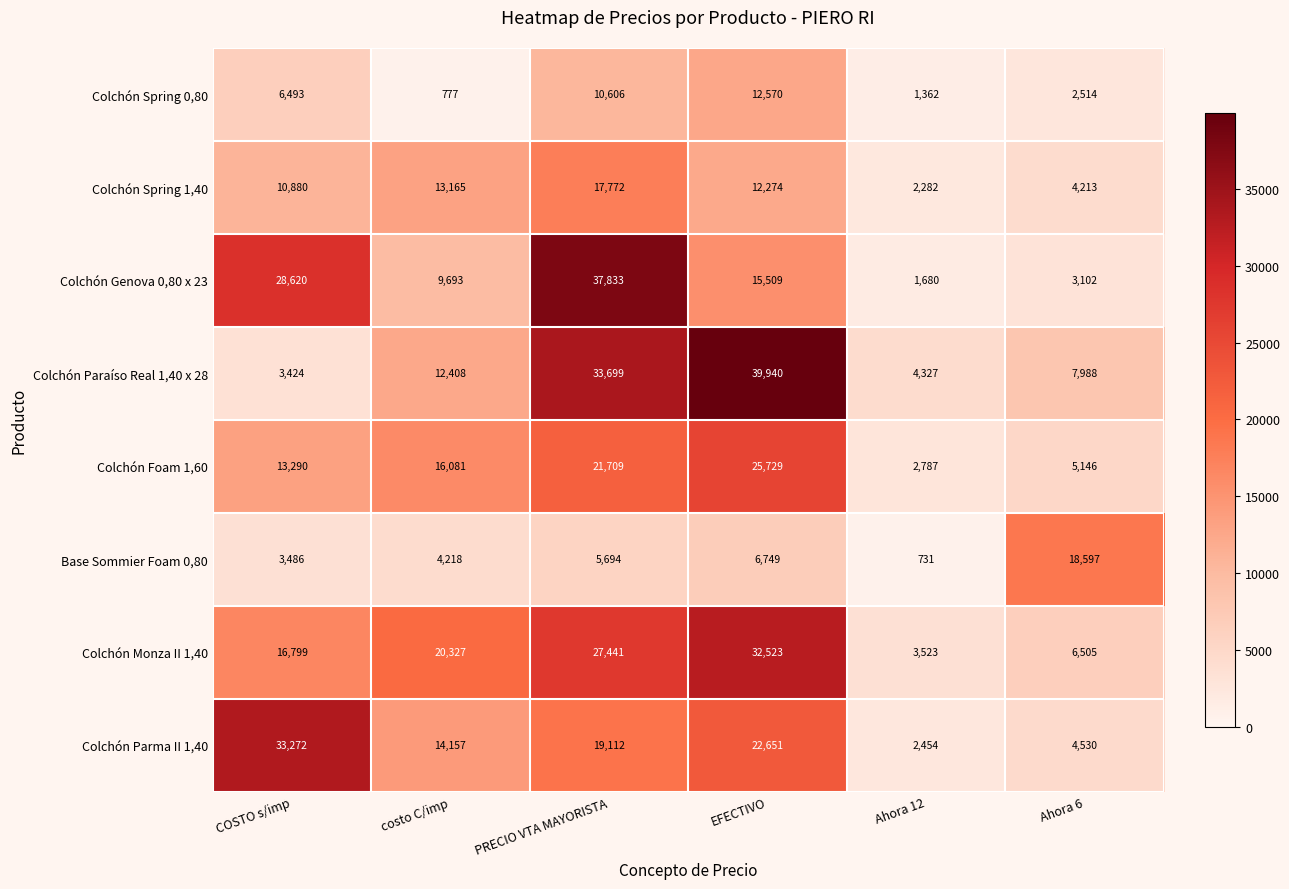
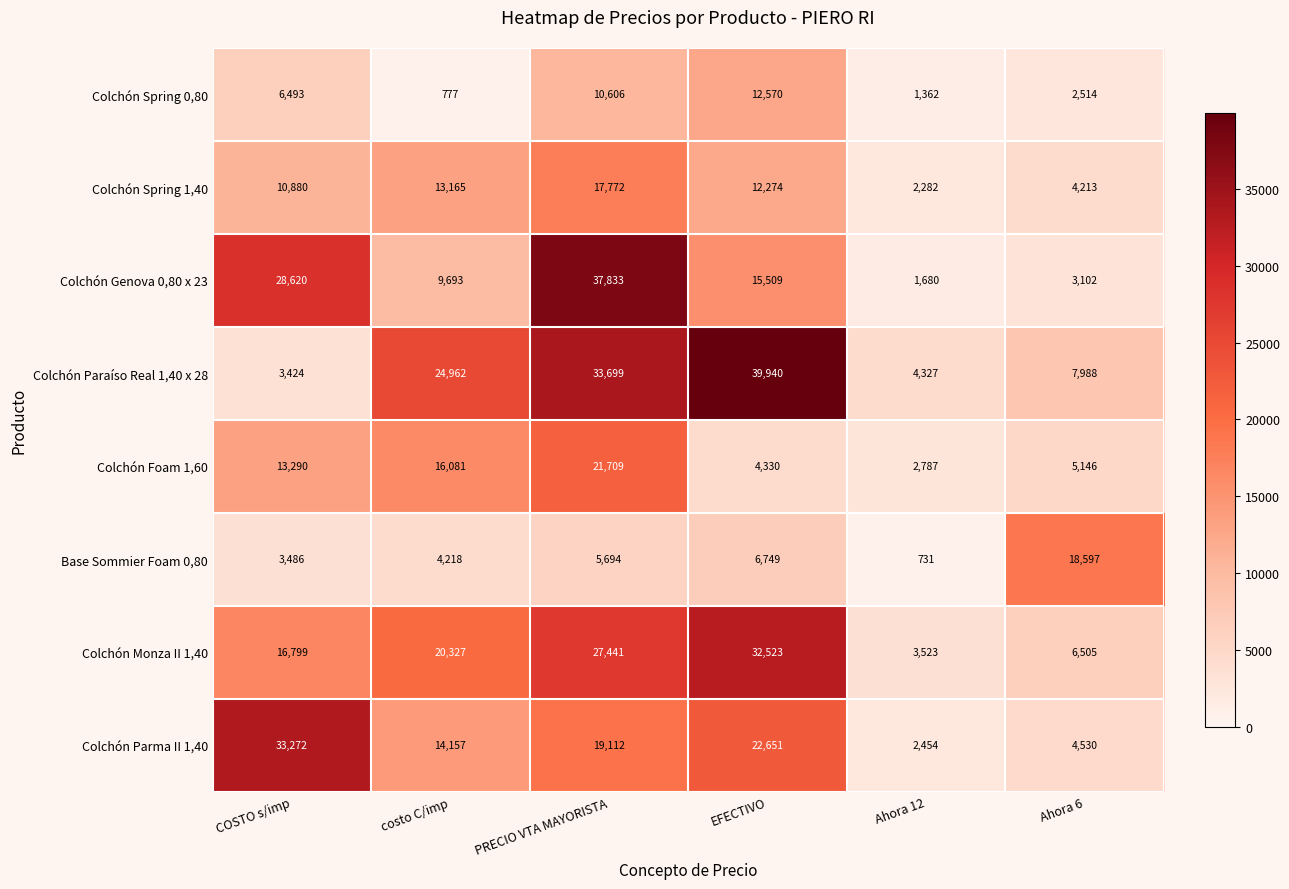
  {
    "Colchón Spring 0,80": {
      "COSTO s/imp": "6,493",
      "costo C/imp": "777",
      "PRECIO VTA MAYORISTA": "10,606",
      "EFECTIVO": "12,570",
      "Ahora 12": "1,362",
      "Ahora 6": "2,514"
    },
    "Colchón Spring 1,40": {
      "COSTO s/imp": "10,880",
      "costo C/imp": "13,165",
      "PRECIO VTA MAYORISTA": "17,772",
      "EFECTIVO": "12,274",
      "Ahora 12": "2,282",
      "Ahora 6": "4,213"
    },
    "Colchón Genova 0,80 x 23": {
      "COSTO s/imp": "28,620",
      "costo C/imp": "9,693",
      "PRECIO VTA MAYORISTA": "37,833",
      "EFECTIVO": "15,509",
      "Ahora 12": "1,680",
      "Ahora 6": "3,102"
    },
    "Colchón Paraíso Real 1,40 x 28": {
      "COSTO s/imp": "3,424",
-     "costo C/imp": "12,408",
+     "costo C/imp": "24,962",
      "PRECIO VTA MAYORISTA": "33,699",
      "EFECTIVO": "39,940",
      "Ahora 12": "4,327",
      "Ahora 6": "7,988"
    },
    "Colchón Foam 1,60": {
      "COSTO s/imp": "13,290",
      "costo C/imp": "16,081",
      "PRECIO VTA MAYORISTA": "21,709",
-     "EFECTIVO": "25,729",
+     "EFECTIVO": "4,330",
      "Ahora 12": "2,787",
      "Ahora 6": "5,146"
    },
    "Base Sommier Foam 0,80": {
      "COSTO s/imp": "3,486",
      "costo C/imp": "4,218",
      "PRECIO VTA MAYORISTA": "5,694",
      "EFECTIVO": "6,749",
      "Ahora 12": "731",
      "Ahora 6": "18,597"
    },
    "Colchón Monza II 1,40": {
      "COSTO s/imp": "16,799",
      "costo C/imp": "20,327",
      "PRECIO VTA MAYORISTA": "27,441",
      "EFECTIVO": "32,523",
      "Ahora 12": "3,523",
      "Ahora 6": "6,505"
    },
    "Colchón Parma II 1,40": {
      "COSTO s/imp": "33,272",
      "costo C/imp": "14,157",
      "PRECIO VTA MAYORISTA": "19,112",
      "EFECTIVO": "22,651",
      "Ahora 12": "2,454",
      "Ahora 6": "4,530"
    }
  }
